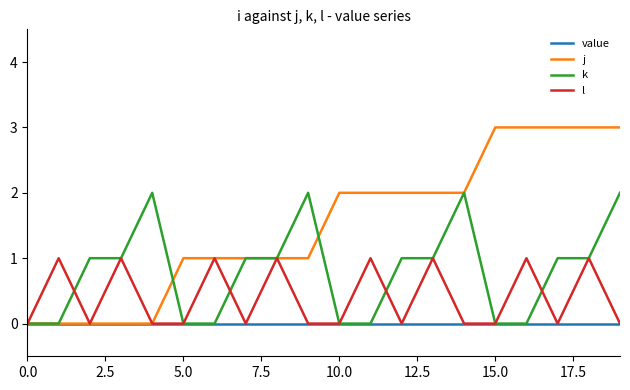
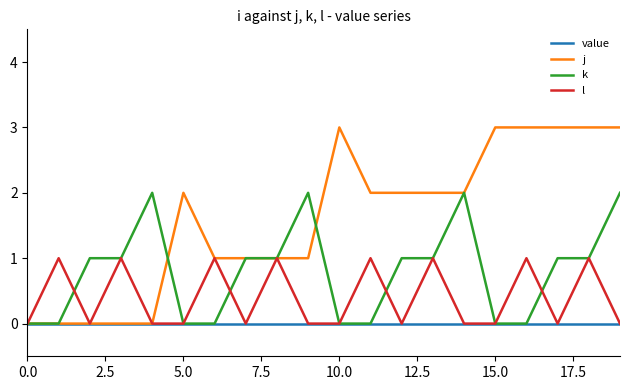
  {
    "j": {
-     "5.0": 1,
-     "10.0": 2,
+     "5.0": 2,
+     "10.0": 3,
      "15.0": 3
    }
  }
